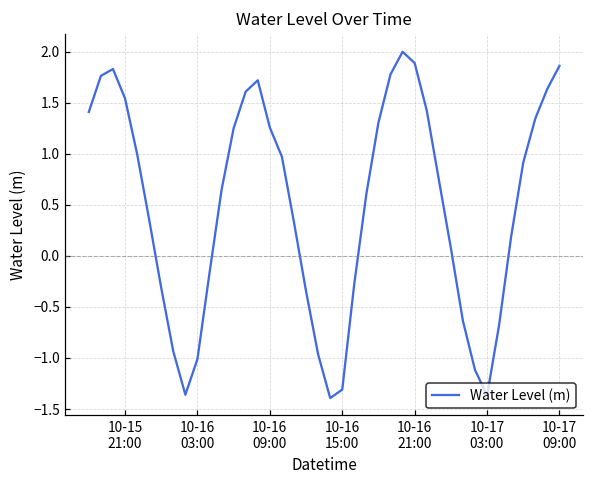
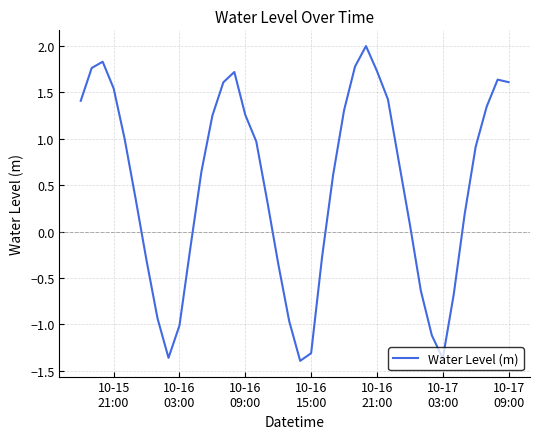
  {
    "10-15 21:00": 1.5,
    "10-16 03:00": -1.0,
    "10-16 09:00": 1.3,
    "10-16 15:00": -1.3,
-   "10-16 21:00": 1.9,
-   "10-17 09:00": 1.9
+   "10-16 21:00": 1.7,
+   "10-17 09:00": 1.6
  }
